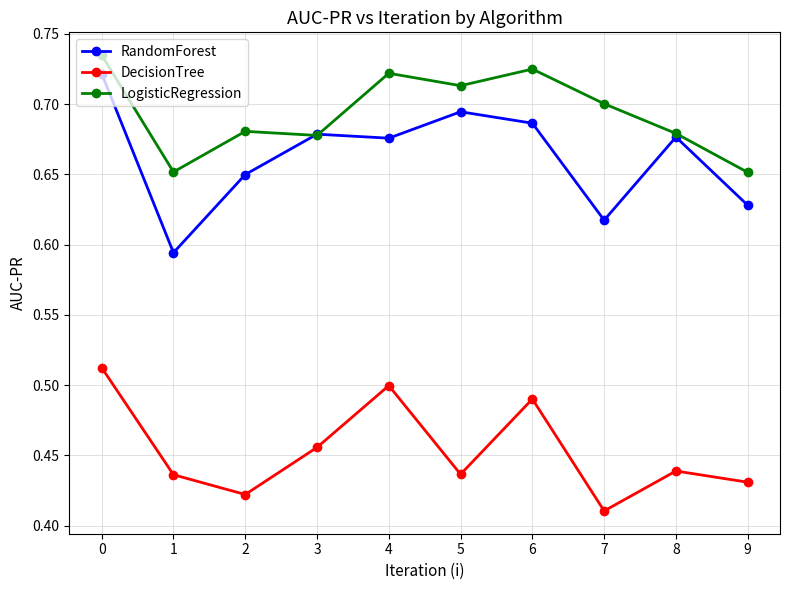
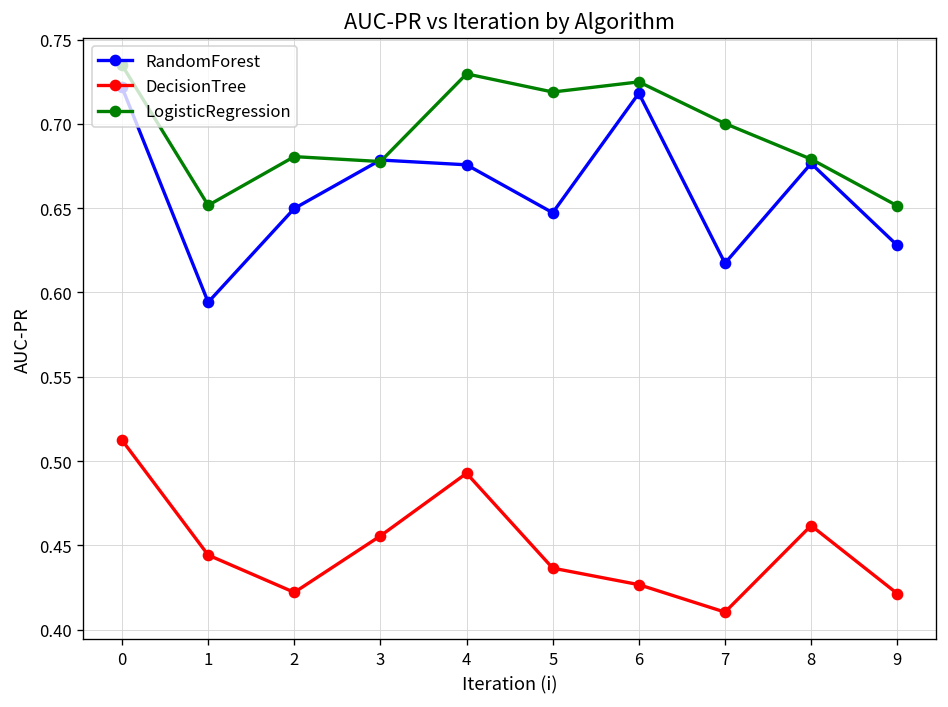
  {
    "RandomForest": {
      "1": 0.594,
      "2": 0.650,
      "4": 0.676,
-     "5": 0.694,
-     "6": 0.686,
+     "5": 0.647,
+     "6": 0.718,
      "7": 0.617,
      "8": 0.676,
      "9": 0.628
    },
    "DecisionTree": {
      "0": 0.512,
-     "1": 0.436,
+     "1": 0.444,
      "2": 0.422,
      "3": 0.456,
-     "4": 0.500,
+     "4": 0.493,
      "5": 0.436,
-     "6": 0.490,
+     "6": 0.427,
      "7": 0.410,
-     "8": 0.439,
-     "9": 0.431
+     "8": 0.462,
+     "9": 0.421
    },
    "LogisticRegression": {
      "1": 0.652,
      "2": 0.681,
-     "4": 0.722,
-     "5": 0.713,
+     "4": 0.730,
+     "5": 0.719,
      "6": 0.725,
      "7": 0.700,
      "8": 0.679,
      "9": 0.651
    }
  }
